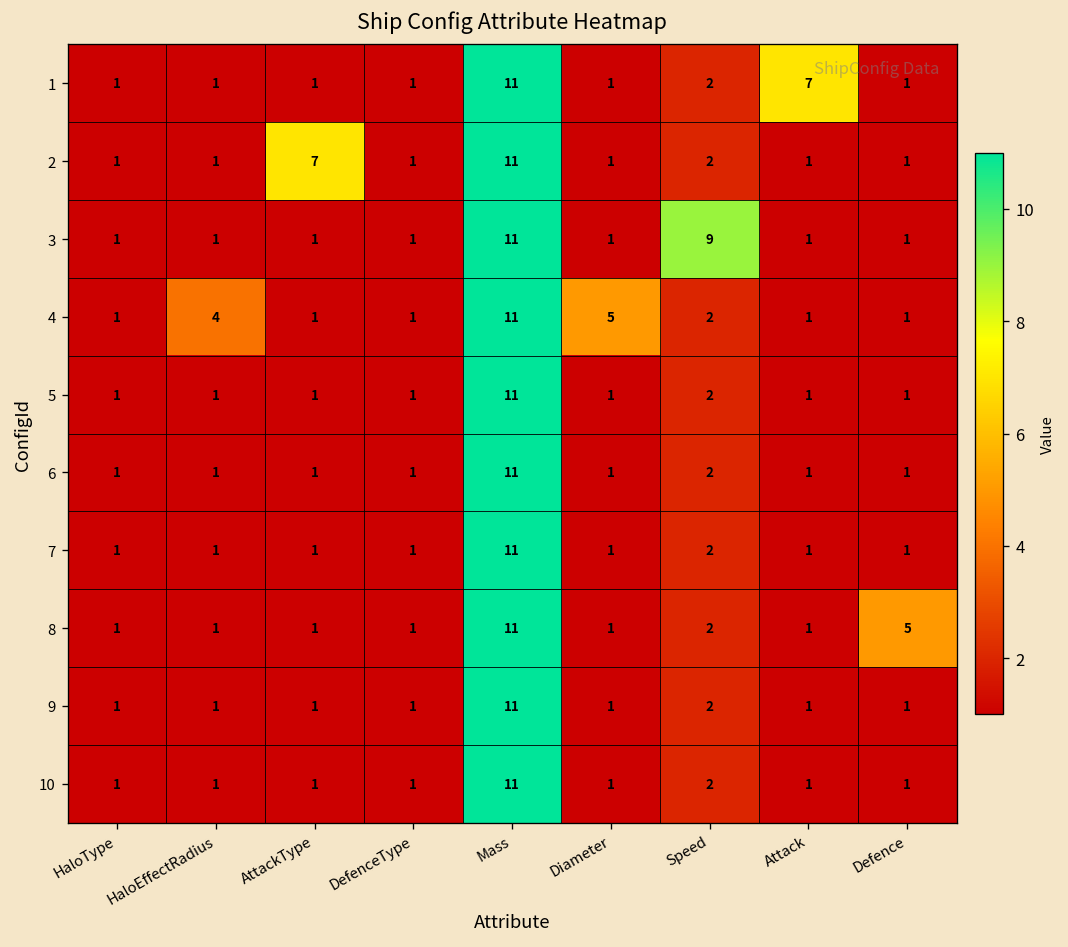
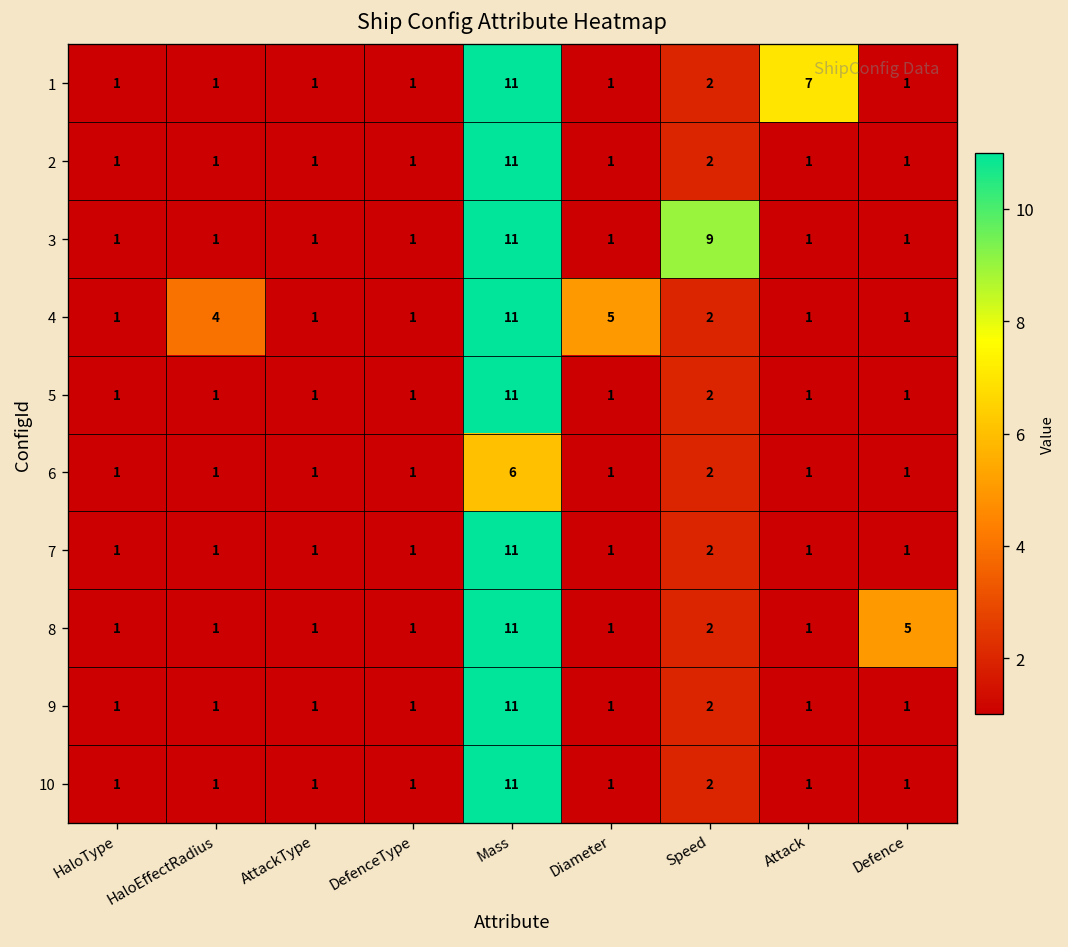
  {
    "1": {
      "HaloType": 1,
      "HaloEffectRadius": 1,
      "AttackType": 1,
      "DefenceType": 1,
      "Mass": 11,
      "Diameter": 1,
      "Speed": 2,
      "Attack": 7
    },
    "2": {
      "HaloType": 1,
      "HaloEffectRadius": 1,
-     "AttackType": 7,
+     "AttackType": 1,
      "DefenceType": 1,
      "Mass": 11,
      "Diameter": 1,
      "Speed": 2,
      "Attack": 1,
      "Defence": 1
    },
    "3": {
      "HaloType": 1,
      "HaloEffectRadius": 1,
      "AttackType": 1,
      "DefenceType": 1,
      "Mass": 11,
      "Diameter": 1,
      "Speed": 9,
      "Attack": 1,
      "Defence": 1
    },
    "4": {
      "HaloType": 1,
      "HaloEffectRadius": 4,
      "AttackType": 1,
      "DefenceType": 1,
      "Mass": 11,
      "Diameter": 5,
      "Speed": 2,
      "Attack": 1,
      "Defence": 1
    },
    "5": {
      "HaloType": 1,
      "HaloEffectRadius": 1,
      "AttackType": 1,
      "DefenceType": 1,
      "Mass": 11,
      "Diameter": 1,
      "Speed": 2,
      "Attack": 1,
      "Defence": 1
    },
    "6": {
      "HaloType": 1,
      "HaloEffectRadius": 1,
      "AttackType": 1,
      "DefenceType": 1,
-     "Mass": 11,
+     "Mass": 6,
      "Diameter": 1,
      "Speed": 2,
      "Attack": 1,
      "Defence": 1
    },
    "7": {
      "HaloType": 1,
      "HaloEffectRadius": 1,
      "AttackType": 1,
      "DefenceType": 1,
      "Mass": 11,
      "Diameter": 1,
      "Speed": 2,
      "Attack": 1,
      "Defence": 1
    },
    "8": {
      "HaloType": 1,
      "HaloEffectRadius": 1,
      "AttackType": 1,
      "DefenceType": 1,
      "Mass": 11,
      "Diameter": 1,
      "Speed": 2,
      "Attack": 1,
      "Defence": 5
    },
    "9": {
      "HaloType": 1,
      "HaloEffectRadius": 1,
      "AttackType": 1,
      "DefenceType": 1,
      "Mass": 11,
      "Diameter": 1,
      "Speed": 2,
      "Attack": 1,
      "Defence": 1
    },
    "10": {
      "HaloType": 1,
      "HaloEffectRadius": 1,
      "AttackType": 1,
      "DefenceType": 1,
      "Mass": 11,
      "Diameter": 1,
      "Speed": 2,
      "Attack": 1,
      "Defence": 1
    }
  }
